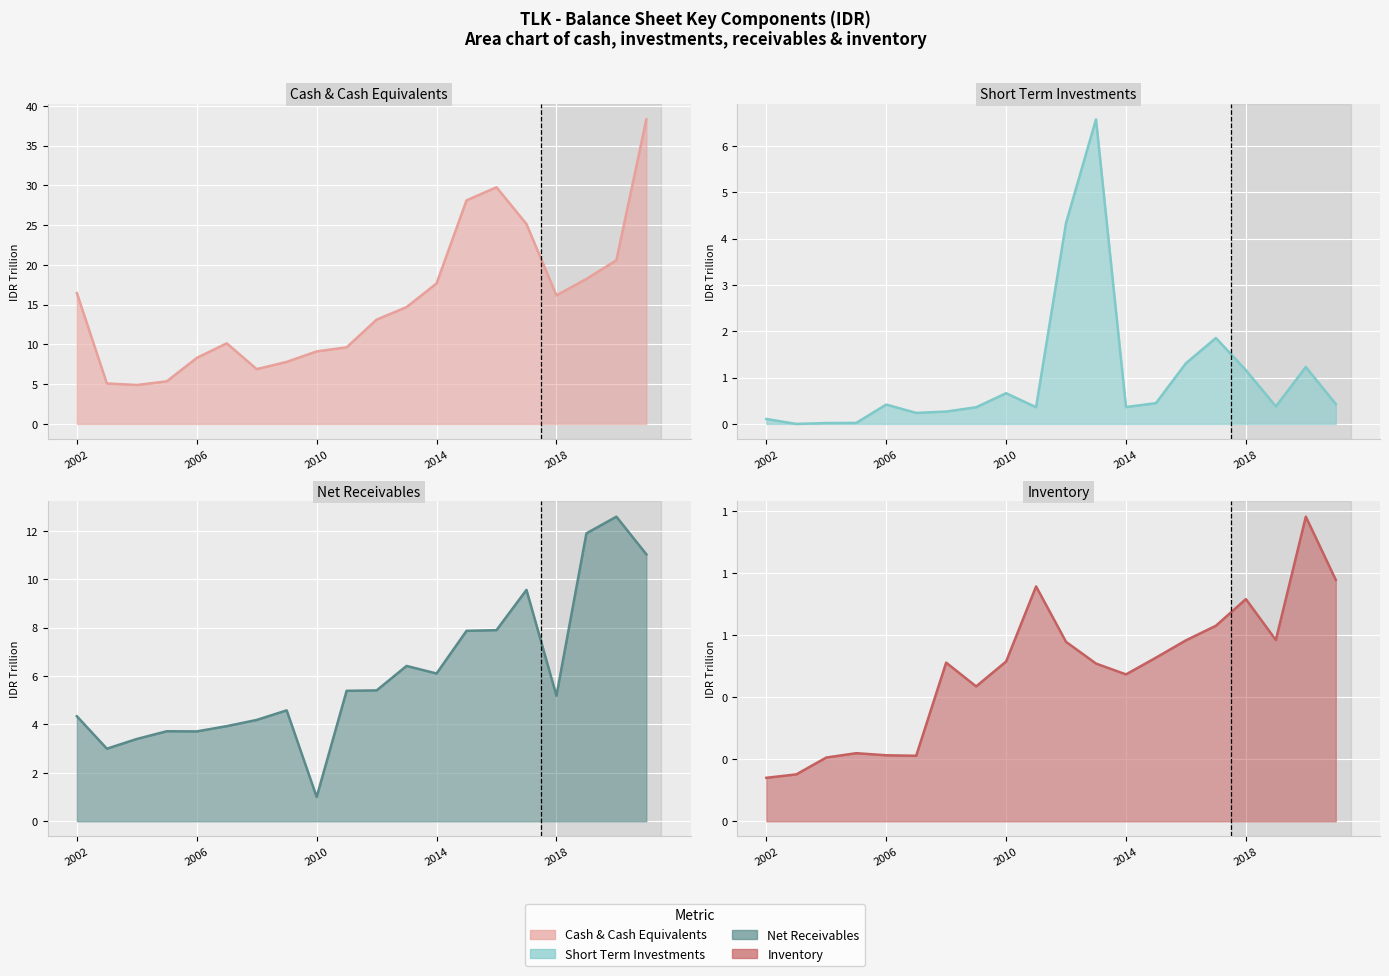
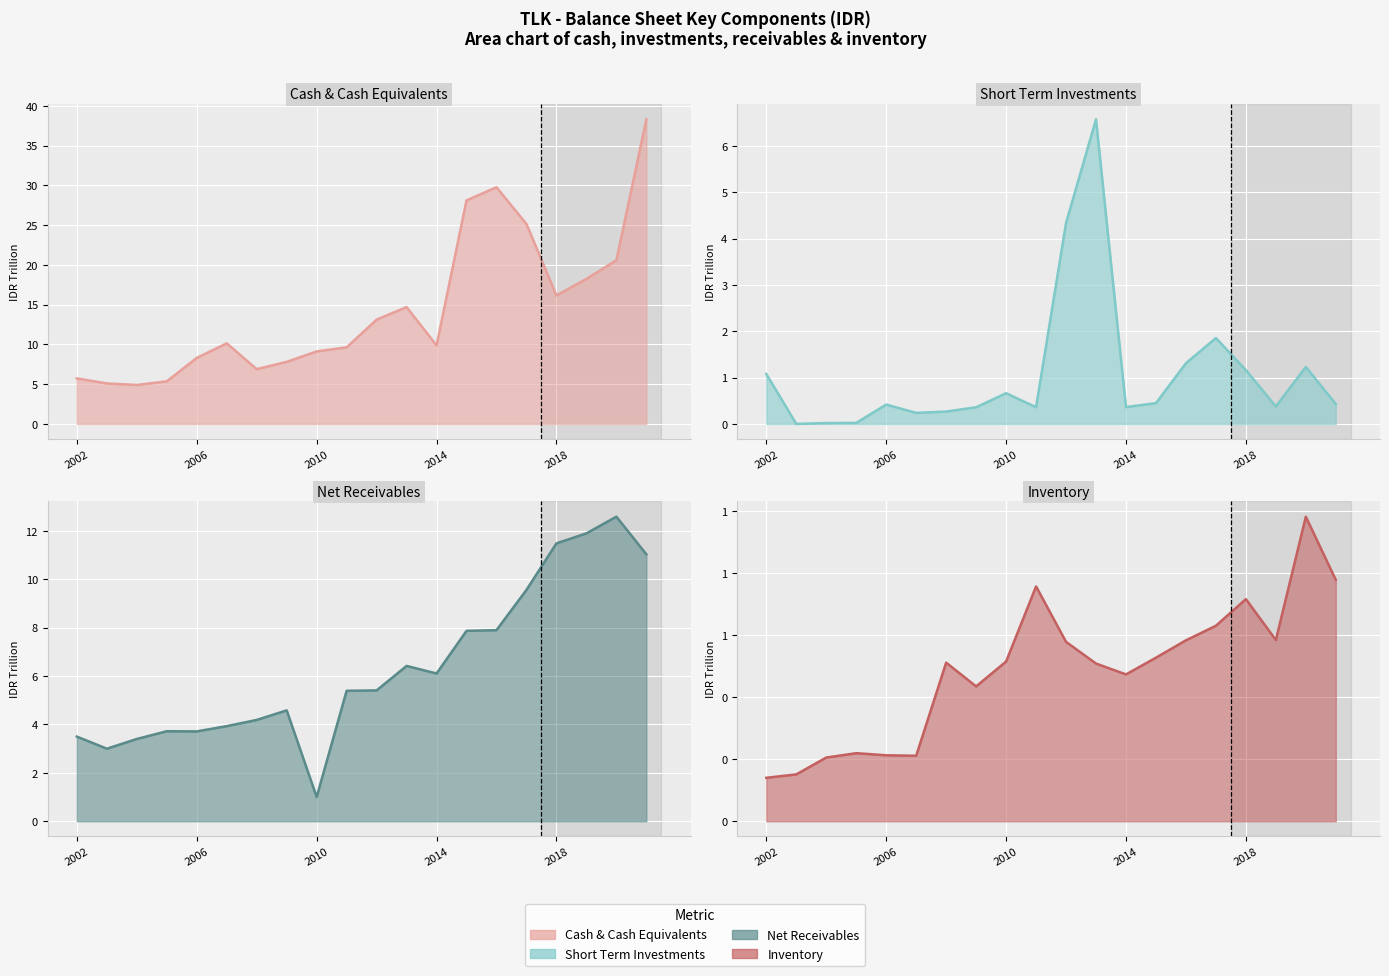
  {
    "Cash & Cash Equivalents": {
-     "2002": 16,
+     "2002": 6,
      "2006": 8,
      "2010": 9,
-     "2014": 18,
+     "2014": 10,
      "2018": 16
    },
    "Short Term Investments": {
-     "2002": 0.1,
+     "2002": 1.1,
      "2006": 0.4,
      "2010": 0.7,
      "2014": 0.4,
      "2018": 1.2
    },
    "Net Receivables": {
-     "2002": 4.3,
+     "2002": 3.5,
      "2006": 3.7,
      "2010": 1.0,
      "2014": 6.1,
-     "2018": 5.2
+     "2018": 11.5
    }
  }
